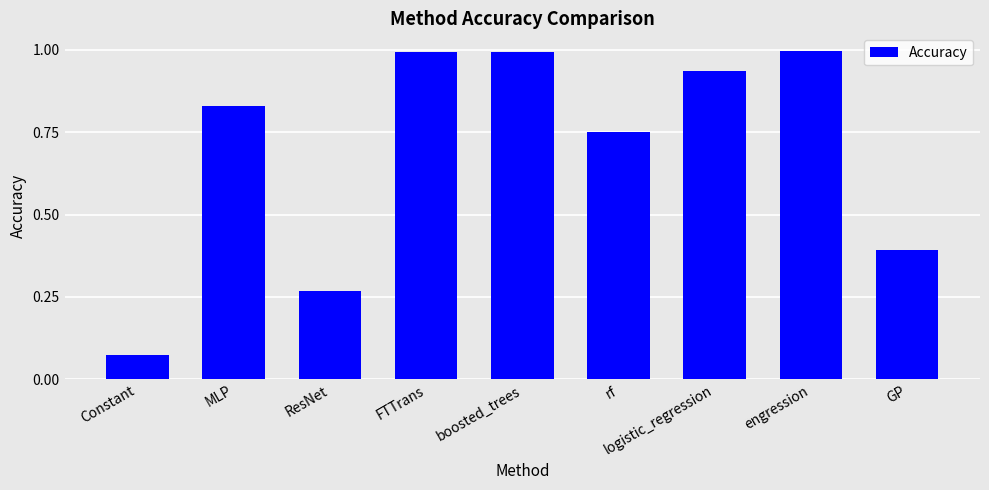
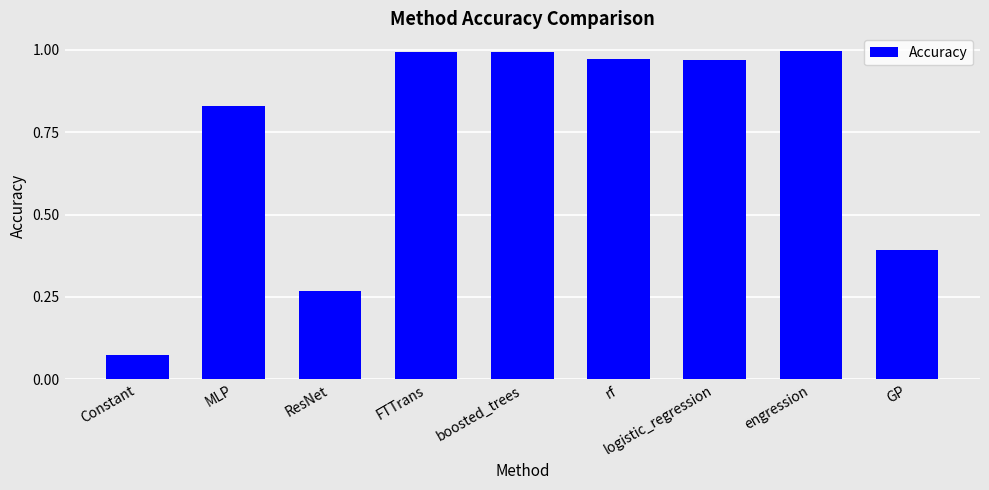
  {
    "Constant": 0.07,
    "MLP": 0.83,
    "ResNet": 0.27,
    "FTTrans": 0.99,
    "boosted_trees": 0.99,
-   "rf": 0.75,
-   "logistic_regression": 0.94,
+   "rf": 0.97,
+   "logistic_regression": 0.97,
    "engression": 1.00,
    "GP": 0.39
  }
